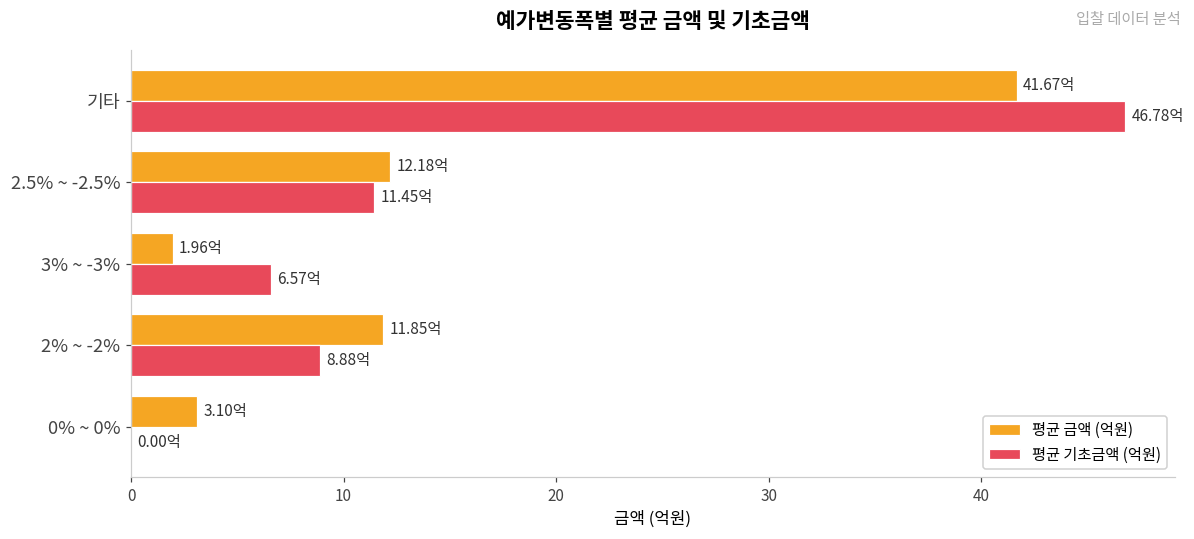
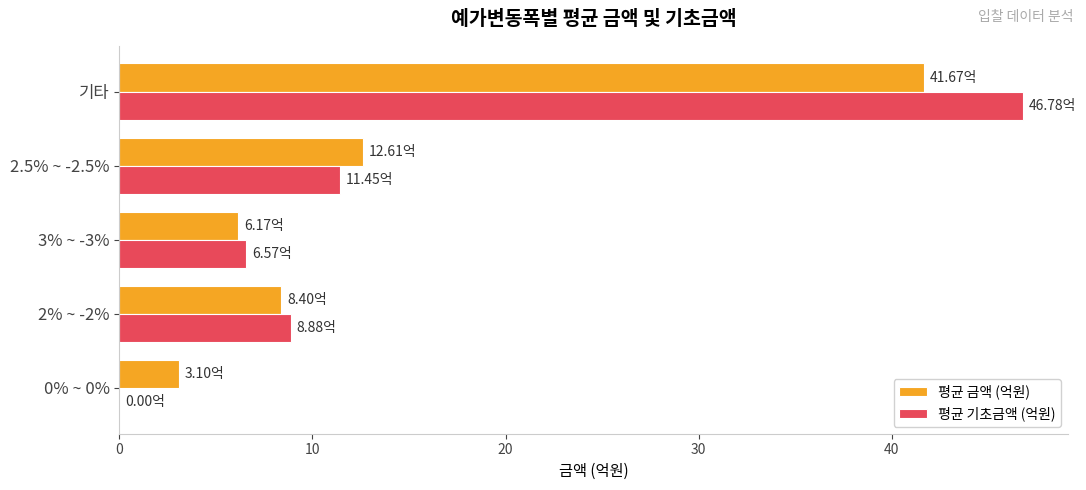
  {
    "평균 금액 (억원)": {
      "기타": "41.67억",
-     "2.5% ~ -2.5%": "12.18억",
-     "3% ~ -3%": "1.96억",
-     "2% ~ -2%": "11.85억",
+     "2.5% ~ -2.5%": "12.61억",
+     "3% ~ -3%": "6.17억",
+     "2% ~ -2%": "8.40억",
      "0% ~ 0%": "3.10억"
    },
    "평균 기초금액 (억원)": {
      "기타": "46.78억",
      "2.5% ~ -2.5%": "11.45억",
      "3% ~ -3%": "6.57억",
      "2% ~ -2%": "8.88억",
      "0% ~ 0%": "0.00억"
    }
  }
